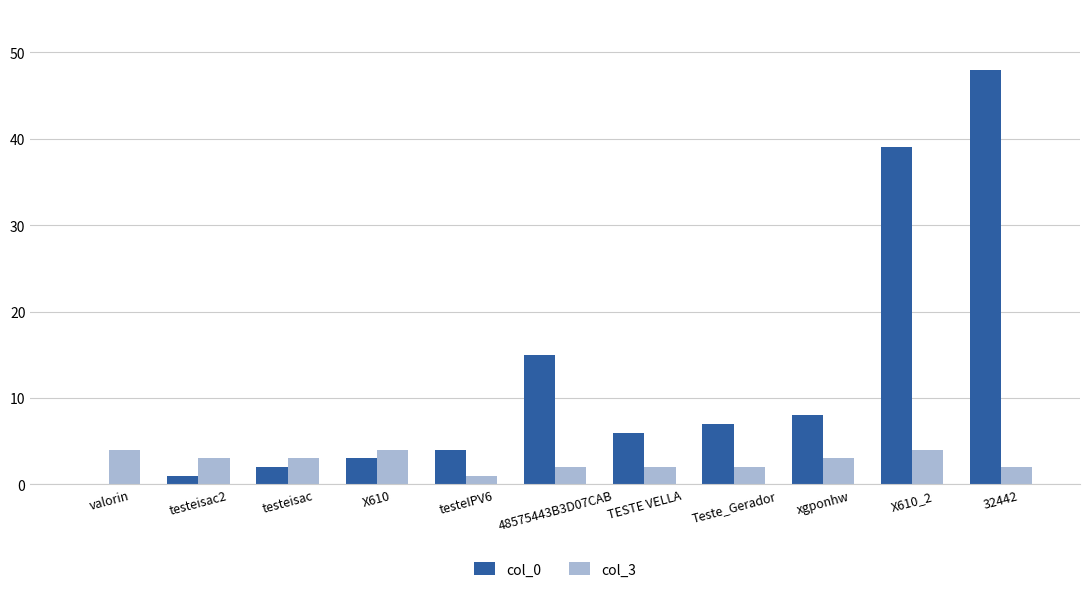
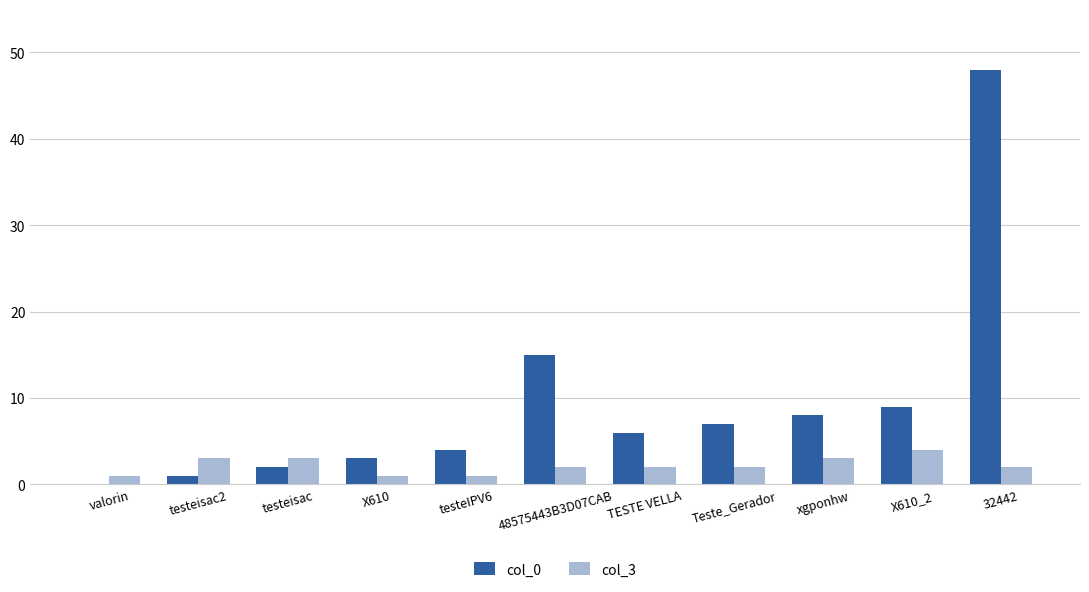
  {
    "col_0": {
      "valorin": 0,
      "testeisac2": 1,
      "testeisac": 2,
      "X610": 3,
      "testeIPV6": 4,
      "48575443B3D07CAB": 15,
      "TESTE VELLA": 6,
      "Teste_Gerador": 7,
      "xgponhw": 8,
-     "X610_2": 39,
+     "X610_2": 9,
      "32442": 48
    },
    "col_3": {
-     "valorin": 4,
+     "valorin": 1,
      "testeisac2": 3,
      "testeisac": 3,
-     "X610": 4,
+     "X610": 1,
      "testeIPV6": 1,
      "48575443B3D07CAB": 2,
      "TESTE VELLA": 2,
      "Teste_Gerador": 2,
      "xgponhw": 3,
      "X610_2": 4,
      "32442": 2
    }
  }
